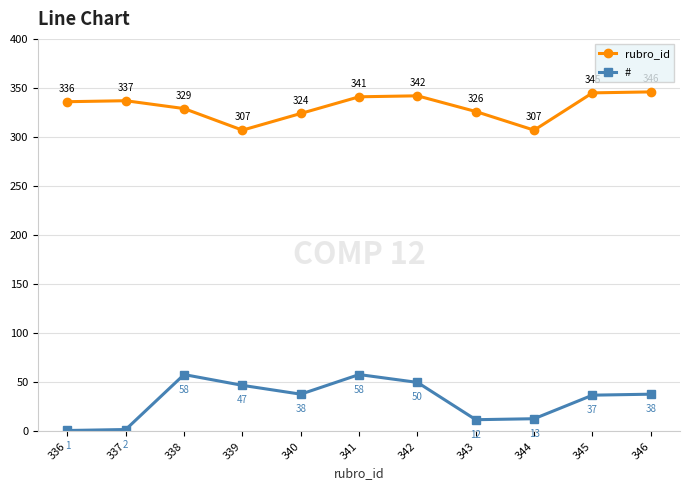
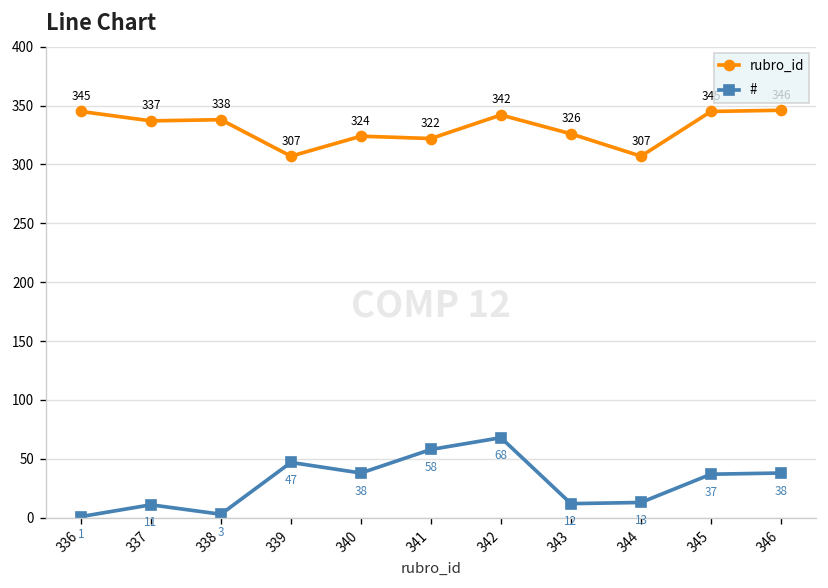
  {
    "rubro_id": {
-     "336": 336,
+     "336": 345,
      "337": 337,
-     "338": 329,
+     "338": 338,
      "339": 307,
      "340": 324,
-     "341": 341,
+     "341": 322,
      "342": 342,
      "343": 326,
      "344": 307
    },
    "#": {
      "336": 1,
-     "337": 2,
-     "338": 58,
+     "337": 11,
+     "338": 3,
      "339": 47,
      "340": 38,
      "341": 58,
-     "342": 50,
+     "342": 68,
      "343": 12,
      "344": 13,
      "345": 37,
      "346": 38
    }
  }
